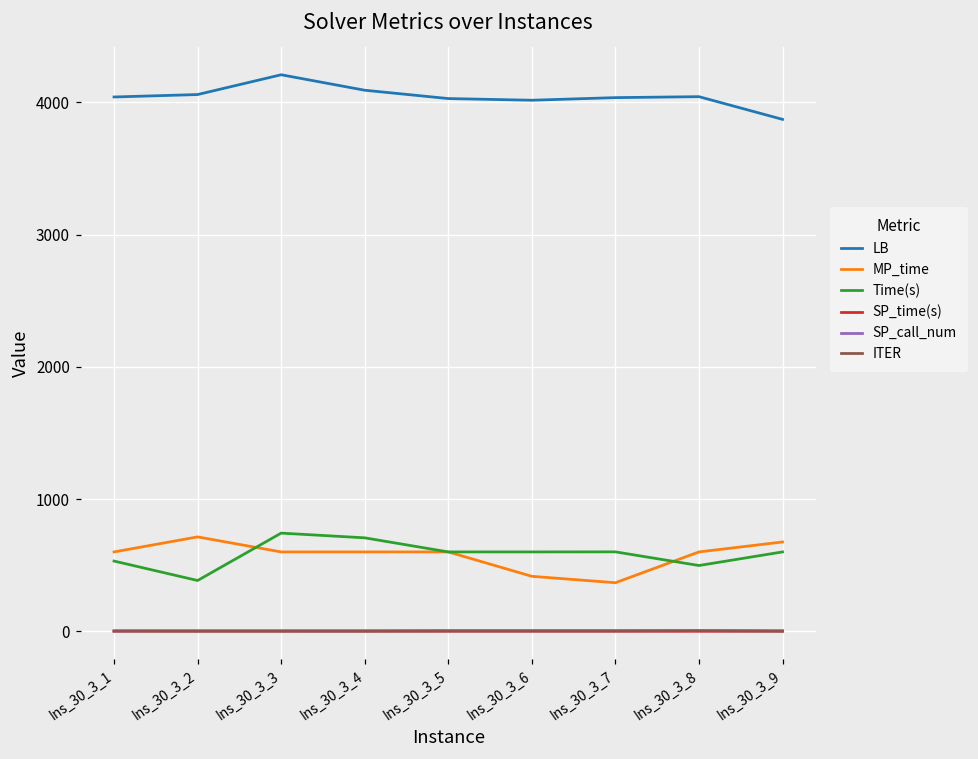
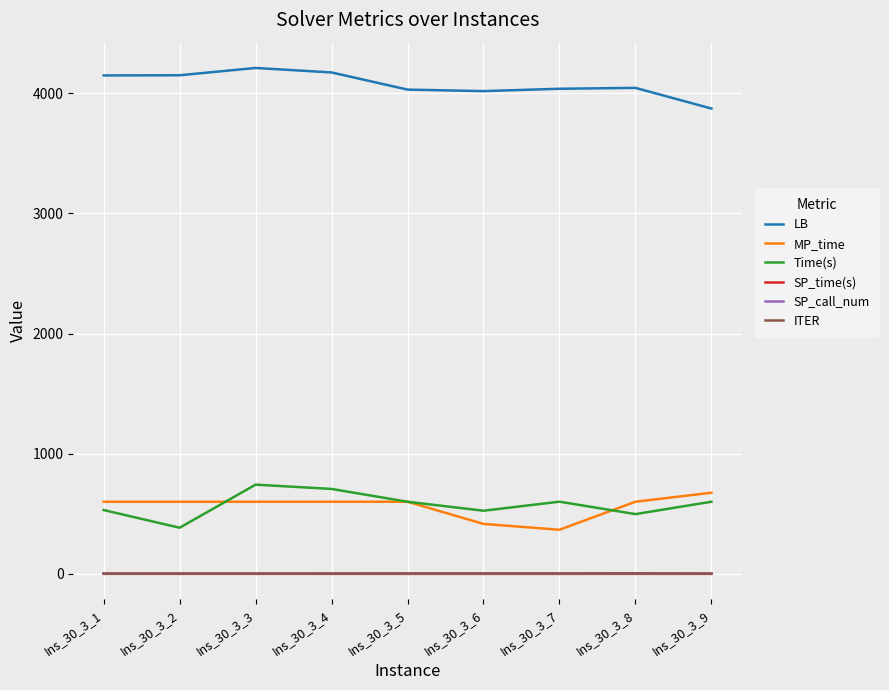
  {
    "LB": {
-     "Ins_30_3_1": 4040,
-     "Ins_30_3_2": 4060,
+     "Ins_30_3_1": 4150,
+     "Ins_30_3_2": 4150,
      "Ins_30_3_3": 4210,
-     "Ins_30_3_4": 4090,
+     "Ins_30_3_4": 4170,
      "Ins_30_3_5": 4030,
      "Ins_30_3_6": 4020,
      "Ins_30_3_7": 4040,
      "Ins_30_3_8": 4040,
      "Ins_30_3_9": 3870
    },
    "MP_time": {
      "Ins_30_3_1": 600,
-     "Ins_30_3_2": 710,
+     "Ins_30_3_2": 600,
      "Ins_30_3_3": 600,
      "Ins_30_3_4": 600,
      "Ins_30_3_6": 420,
      "Ins_30_3_7": 370,
      "Ins_30_3_8": 600,
      "Ins_30_3_9": 680
    },
    "Time(s)": {
      "Ins_30_3_1": 530,
      "Ins_30_3_2": 380,
      "Ins_30_3_3": 740,
      "Ins_30_3_4": 710,
-     "Ins_30_3_6": 600,
+     "Ins_30_3_6": 530,
      "Ins_30_3_7": 600,
      "Ins_30_3_8": 500,
      "Ins_30_3_9": 600
    }
  }
